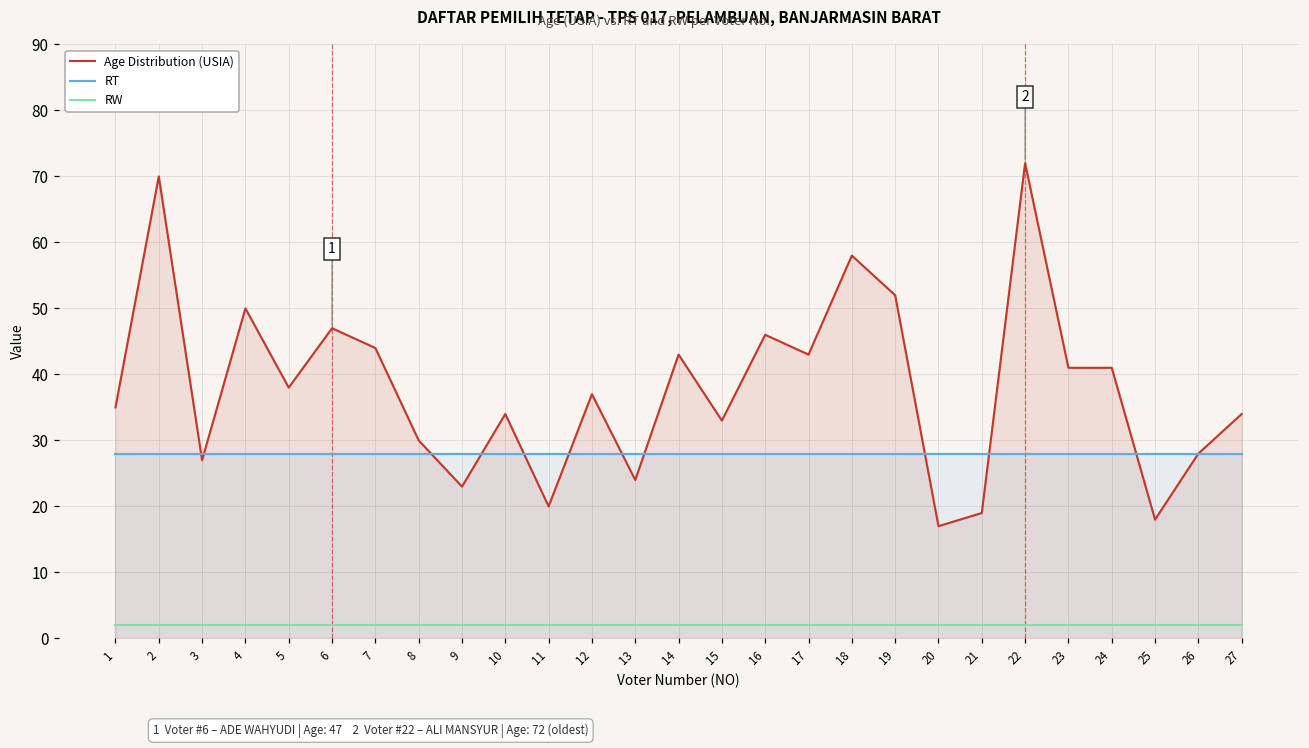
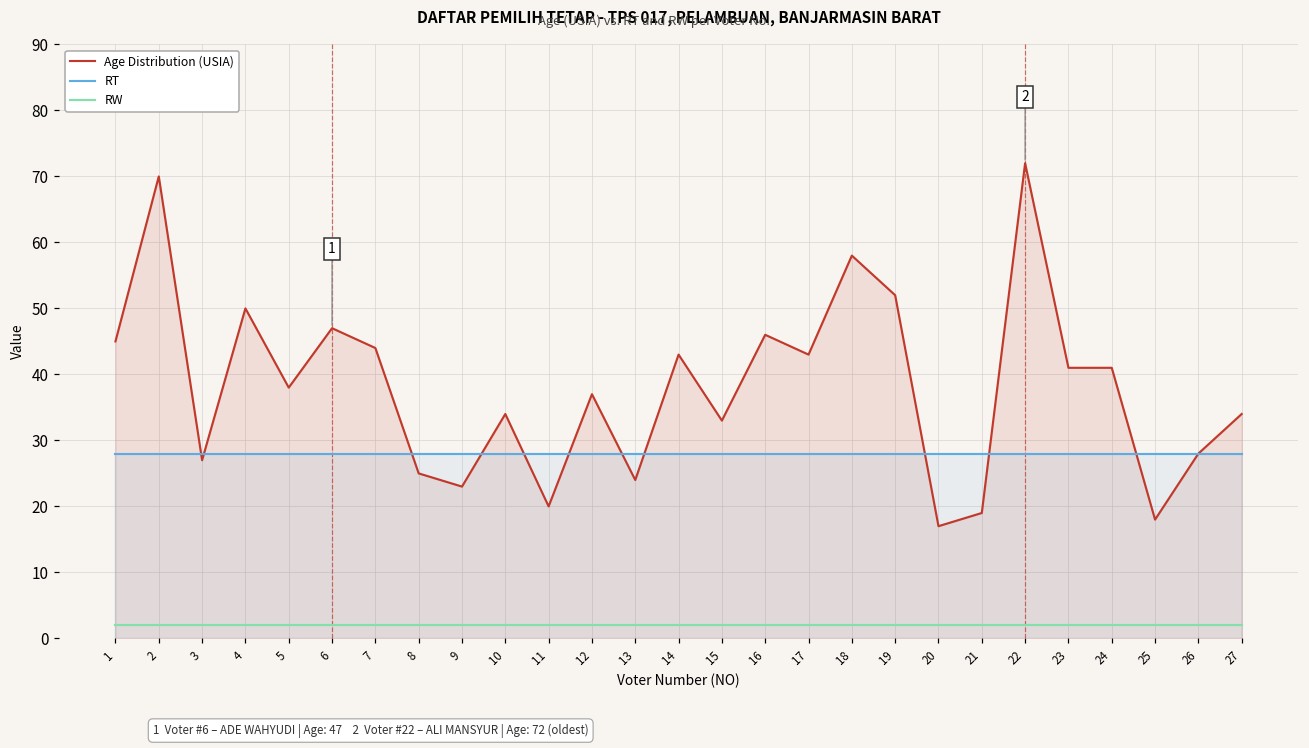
  {
    "Age Distribution (USIA)": {
-     "1": 35,
+     "1": 45,
      "2": 70,
      "3": 27,
      "4": 50,
      "5": 38,
      "6": 47,
      "7": 44,
-     "8": 30,
+     "8": 25,
      "9": 23,
      "10": 34,
      "11": 20,
      "12": 37,
      "13": 24,
      "14": 43,
      "15": 33,
      "16": 46,
      "17": 43,
      "18": 58,
      "19": 52,
      "20": 17,
      "21": 19,
      "22": 72,
      "23": 41,
      "24": 41,
      "25": 18,
      "27": 34
    },
    "RT": {
      "1": 28,
      "2": 28,
      "3": 28,
      "4": 28,
      "5": 28,
      "6": 28,
      "7": 28,
      "8": 28,
      "9": 28,
      "10": 28,
      "11": 28,
      "12": 28,
      "13": 28,
      "14": 28,
      "15": 28,
      "16": 28,
      "17": 28,
      "18": 28,
      "19": 28,
      "20": 28,
      "21": 28,
      "22": 28,
      "23": 28,
      "24": 28,
      "25": 28,
      "27": 28
    },
    "RW": {
      "1": 2,
      "2": 2,
      "3": 2,
      "4": 2,
      "5": 2,
      "6": 2,
      "7": 2,
      "8": 2,
      "9": 2,
      "10": 2,
      "11": 2,
      "12": 2,
      "13": 2,
      "14": 2,
      "15": 2,
      "16": 2,
      "17": 2,
      "18": 2,
      "19": 2,
      "20": 2,
      "21": 2,
      "22": 2,
      "23": 2,
      "24": 2,
      "25": 2,
      "26": 2,
      "27": 2
    }
  }
